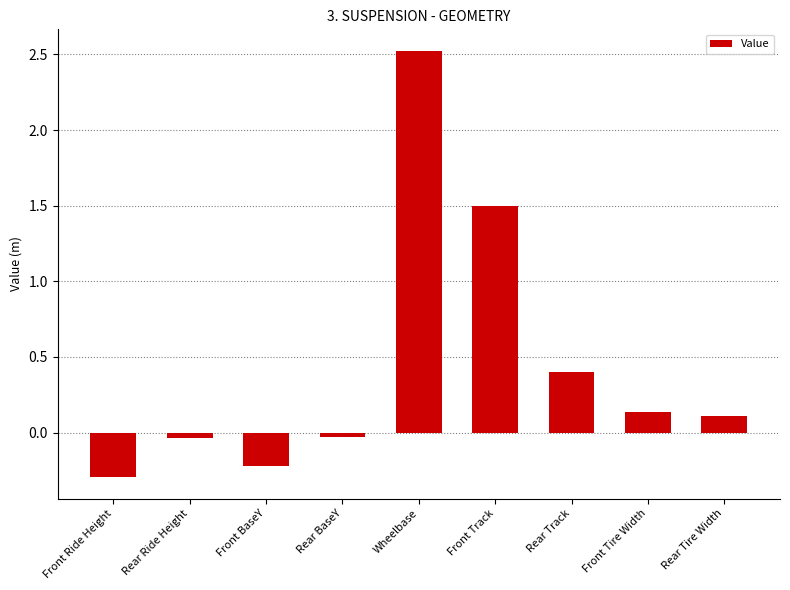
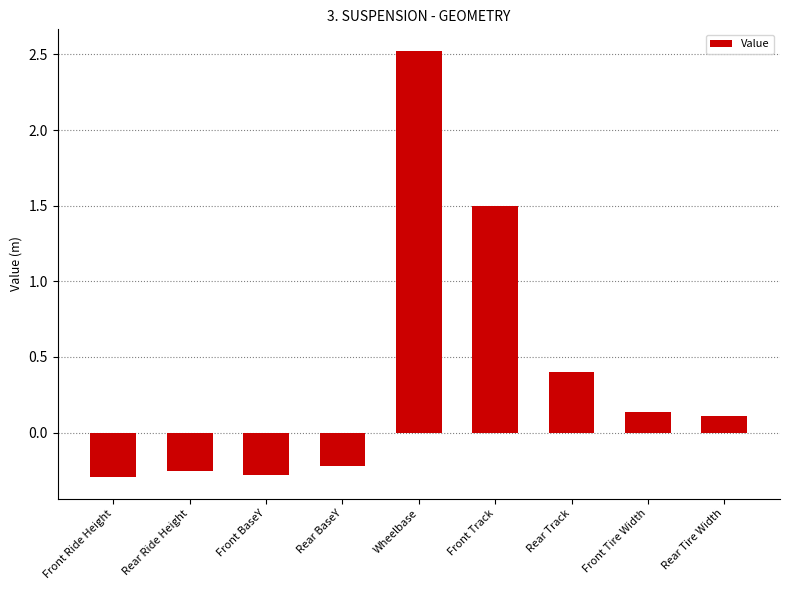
  {
    "Front Ride Height": -0.30,
-   "Rear Ride Height": -0.03,
-   "Front BaseY": -0.22,
-   "Rear BaseY": -0.03,
+   "Rear Ride Height": -0.26,
+   "Front BaseY": -0.28,
+   "Rear BaseY": -0.22,
    "Wheelbase": 2.53,
    "Front Track": 1.50,
    "Rear Track": 0.40,
    "Front Tire Width": 0.14,
    "Rear Tire Width": 0.11
  }
